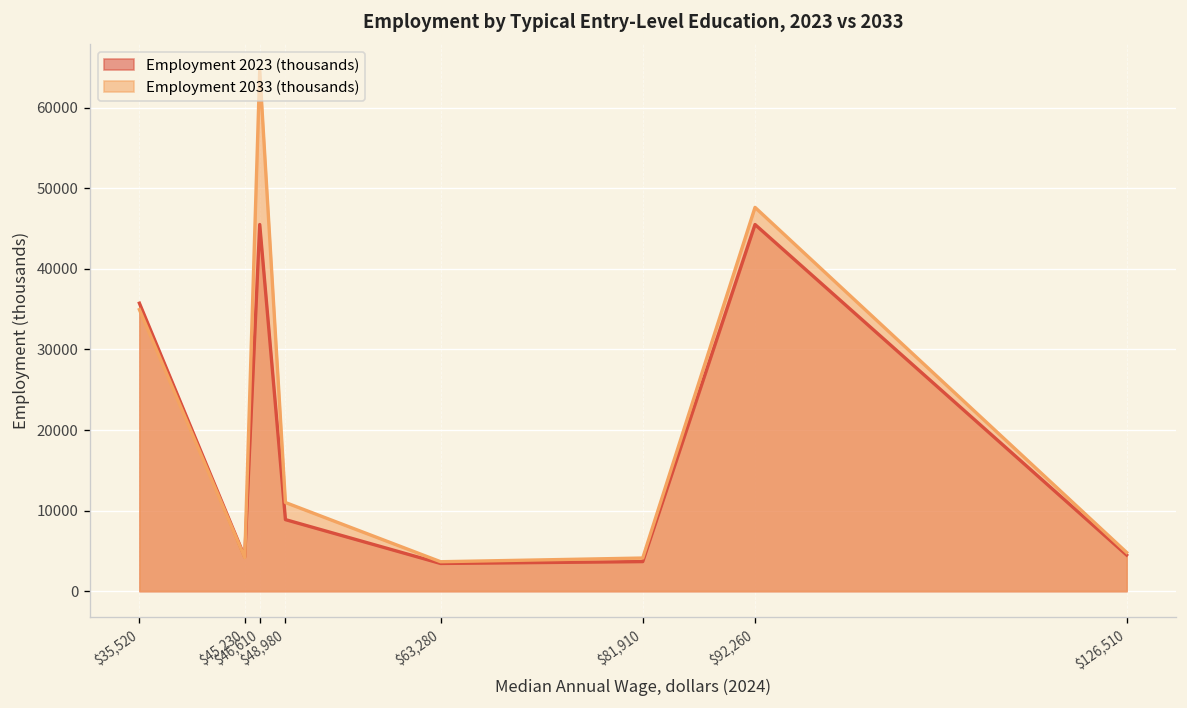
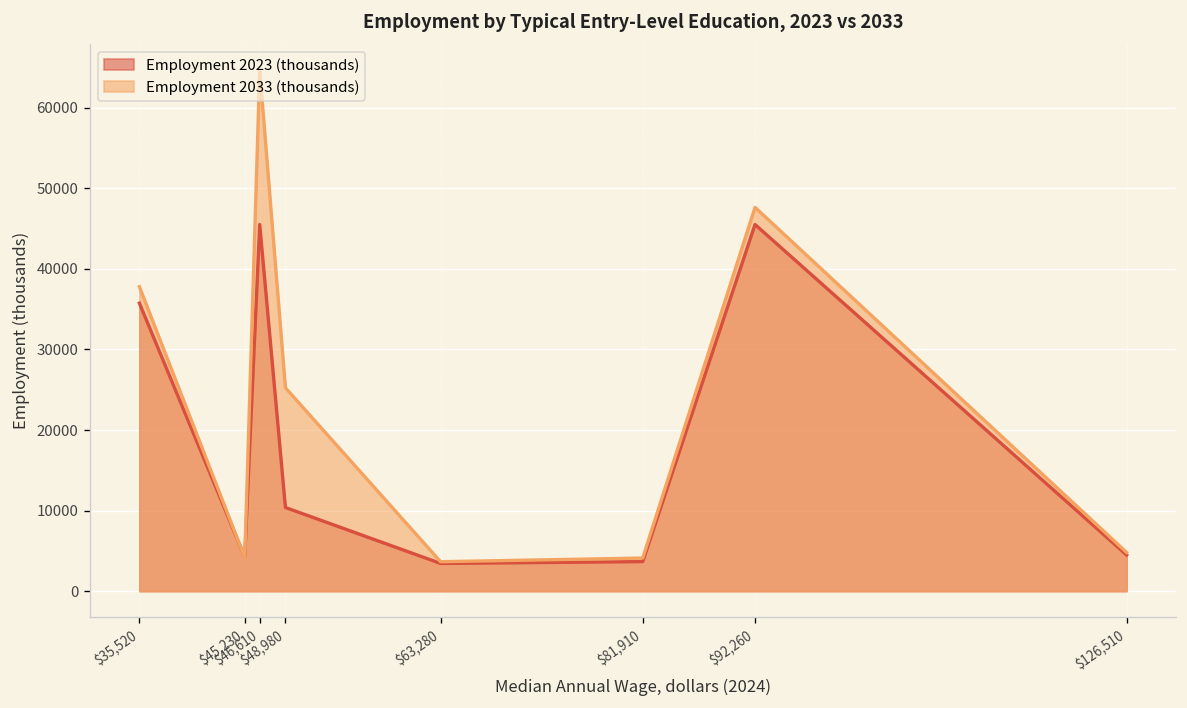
  {
    "Employment 2023 (thousands)": {
      "$35,520": 36000,
      "$46,610": 46000,
-     "$48,980": 9000,
+     "$48,980": 10000,
      "$81,910": 4000,
      "$92,260": 46000
    },
    "Employment 2033 (thousands)": {
-     "$35,520": 35000,
-     "$48,980": 11000,
+     "$35,520": 38000,
+     "$48,980": 25000,
      "$81,910": 4000,
      "$92,260": 48000
    }
  }
